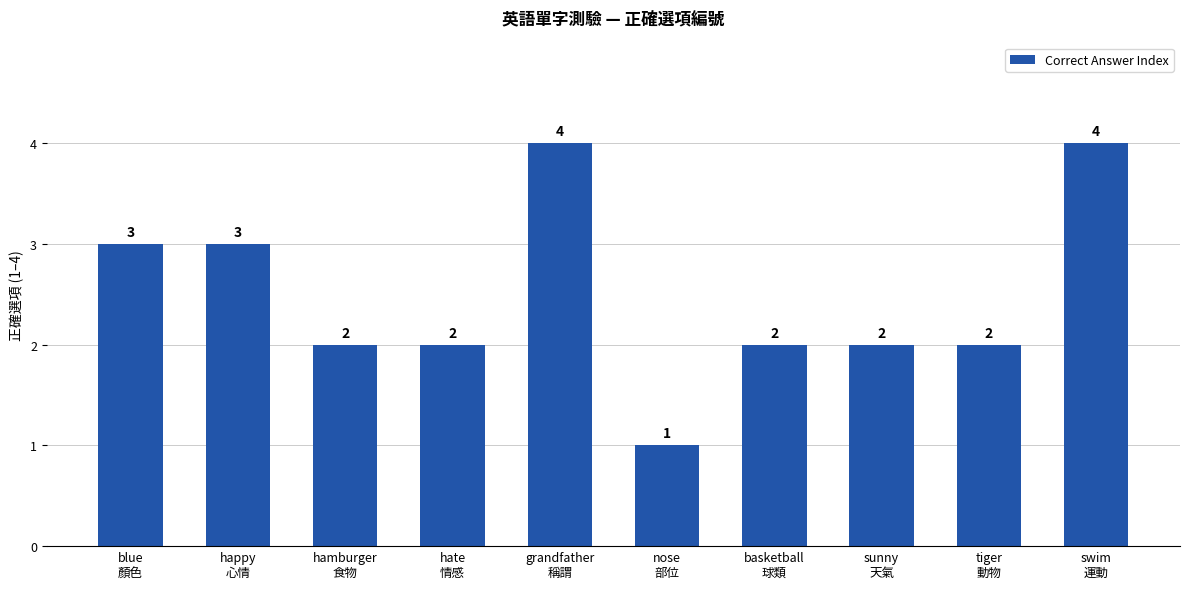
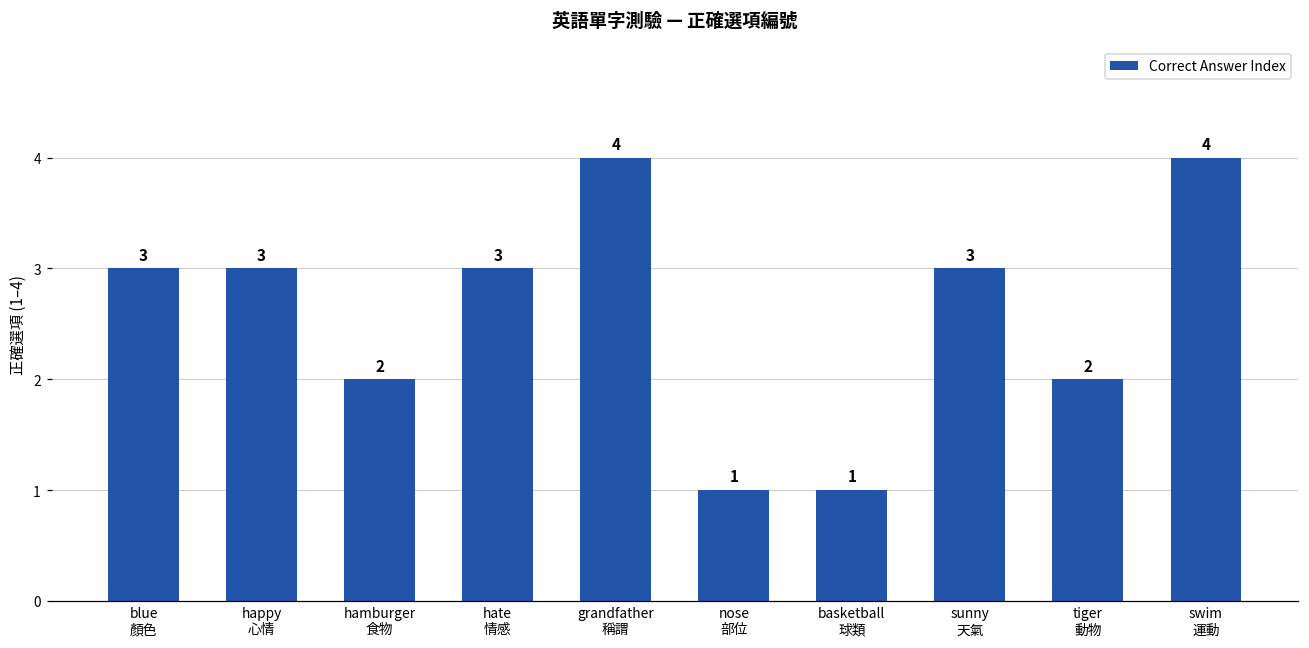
  {
    "blue 顏色": 3,
    "happy 心情": 3,
    "hamburger 食物": 2,
-   "hate 情感": 2,
+   "hate 情感": 3,
    "grandfather 稱謂": 4,
    "nose 部位": 1,
-   "basketball 球類": 2,
-   "sunny 天氣": 2,
+   "basketball 球類": 1,
+   "sunny 天氣": 3,
    "tiger 動物": 2,
    "swim 運動": 4
  }
